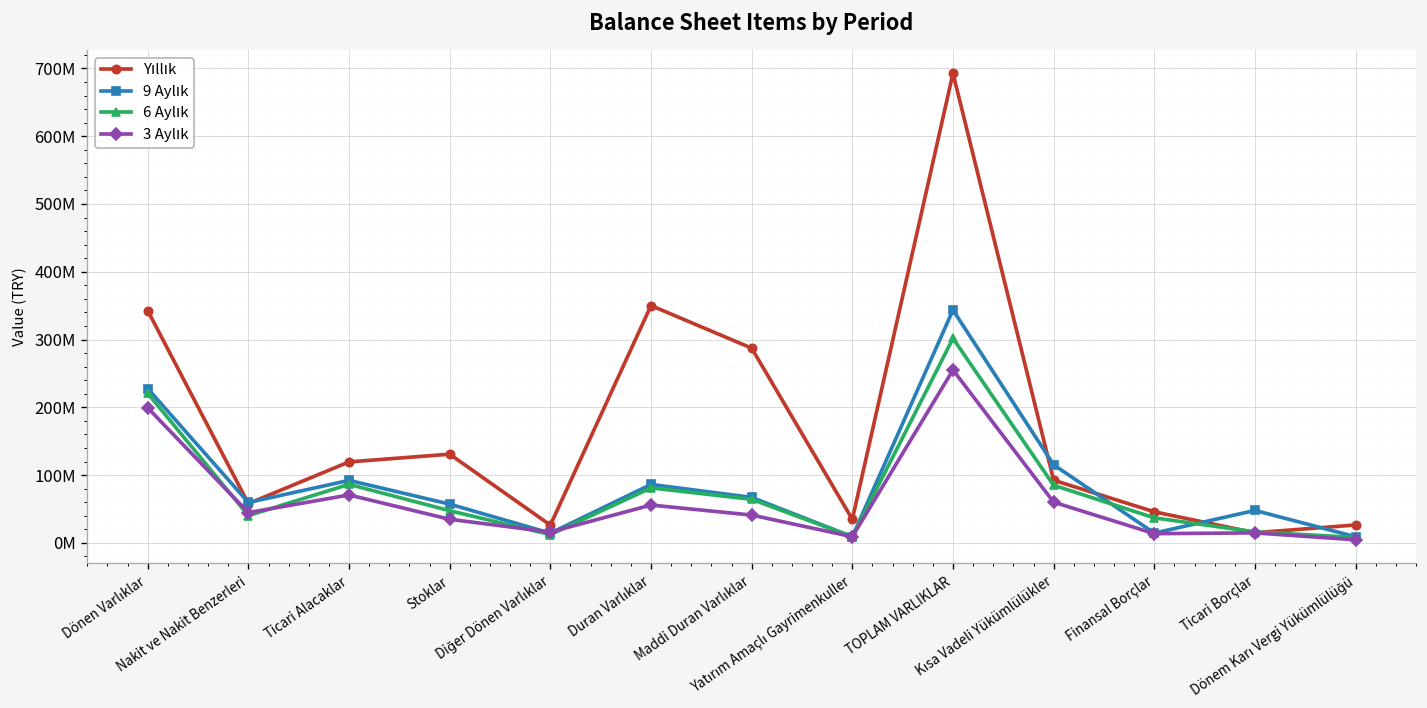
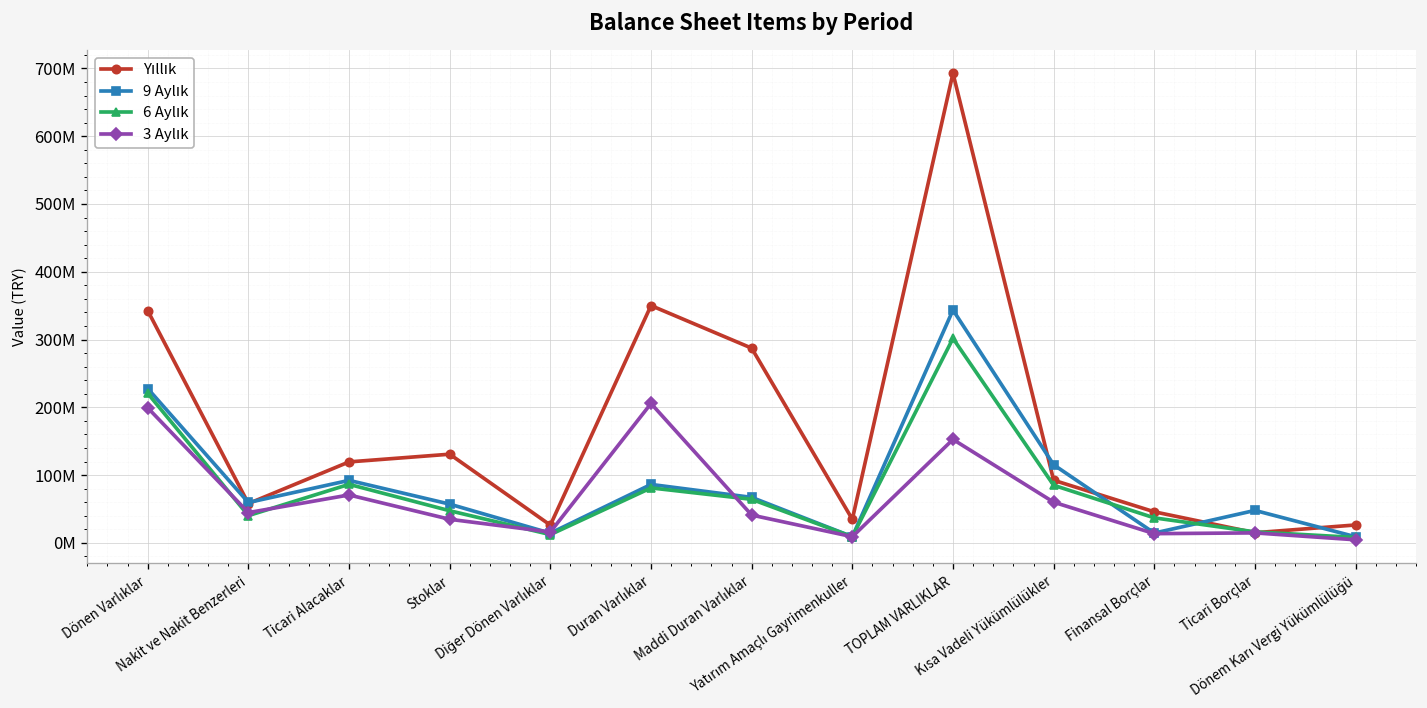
  {
    "Yıllık": {
      "Dönen Varlıklar": 340000000,
      "Ticari Alacaklar": 120000000,
      "Stoklar": 130000000,
      "Diğer Dönen Varlıklar": 30000000,
      "Duran Varlıklar": 350000000,
      "Maddi Duran Varlıklar": 290000000,
      "Yatırım Amaçlı Gayrimenkuller": 30000000,
      "TOPLAM VARLIKLAR": 690000000,
      "Kısa Vadeli Yükümlülükler": 90000000,
      "Finansal Borçlar": 50000000,
      "Dönem Karı Vergi Yükümlülüğü": 30000000
    },
    "9 Aylık": {
      "Dönen Varlıklar": 230000000,
      "Ticari Alacaklar": 90000000,
      "Stoklar": 60000000,
      "Duran Varlıklar": 90000000,
      "TOPLAM VARLIKLAR": 340000000,
      "Kısa Vadeli Yükümlülükler": 120000000,
      "Ticari Borçlar": 50000000
    },
    "6 Aylık": {
      "Dönen Varlıklar": 220000000,
      "Ticari Alacaklar": 90000000,
      "Stoklar": 50000000,
      "Duran Varlıklar": 80000000,
      "TOPLAM VARLIKLAR": 300000000,
      "Kısa Vadeli Yükümlülükler": 90000000,
      "Finansal Borçlar": 40000000
    },
    "3 Aylık": {
      "Dönen Varlıklar": 200000000,
      "Ticari Alacaklar": 70000000,
      "Stoklar": 30000000,
-     "Duran Varlıklar": 60000000,
+     "Duran Varlıklar": 210000000,
      "Maddi Duran Varlıklar": 40000000,
-     "TOPLAM VARLIKLAR": 260000000,
+     "TOPLAM VARLIKLAR": 150000000,
      "Kısa Vadeli Yükümlülükler": 60000000
    }
  }
